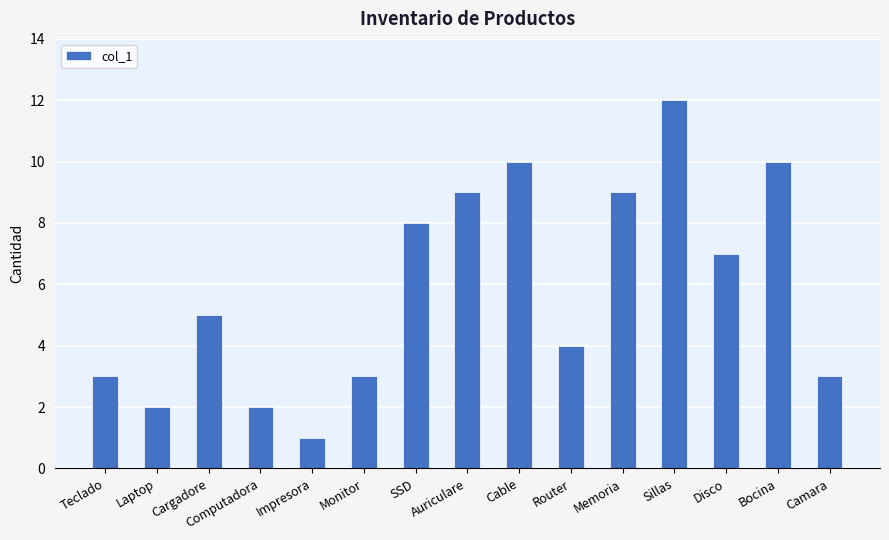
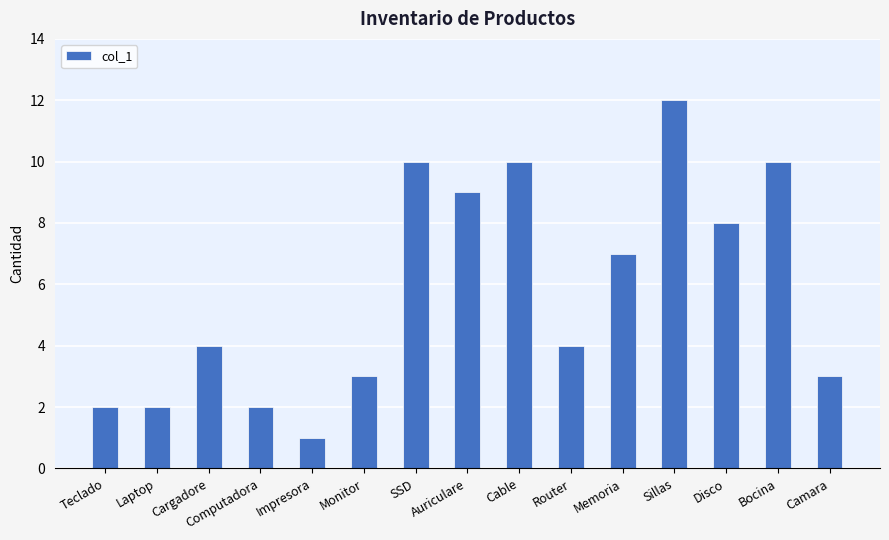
  {
-   "Teclado": 3,
+   "Teclado": 2,
    "Laptop": 2,
-   "Cargadore": 5,
+   "Cargadore": 4,
    "Computadora": 2,
    "Impresora": 1,
    "Monitor": 3,
-   "SSD": 8,
+   "SSD": 10,
    "Auriculare": 9,
    "Cable": 10,
    "Router": 4,
-   "Memoria": 9,
+   "Memoria": 7,
    "Sillas": 12,
-   "Disco": 7,
+   "Disco": 8,
    "Bocina": 10,
    "Camara": 3
  }
